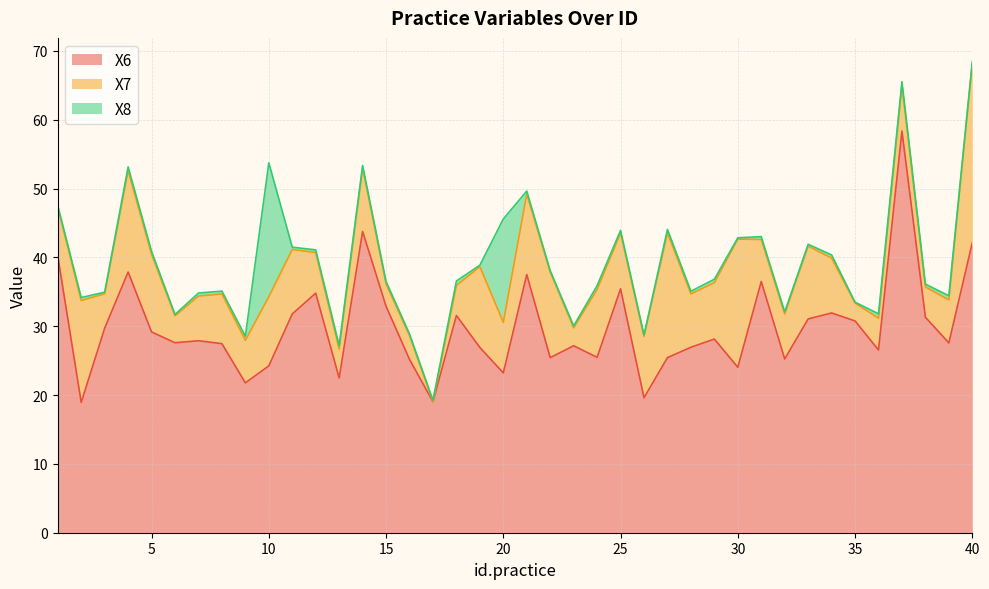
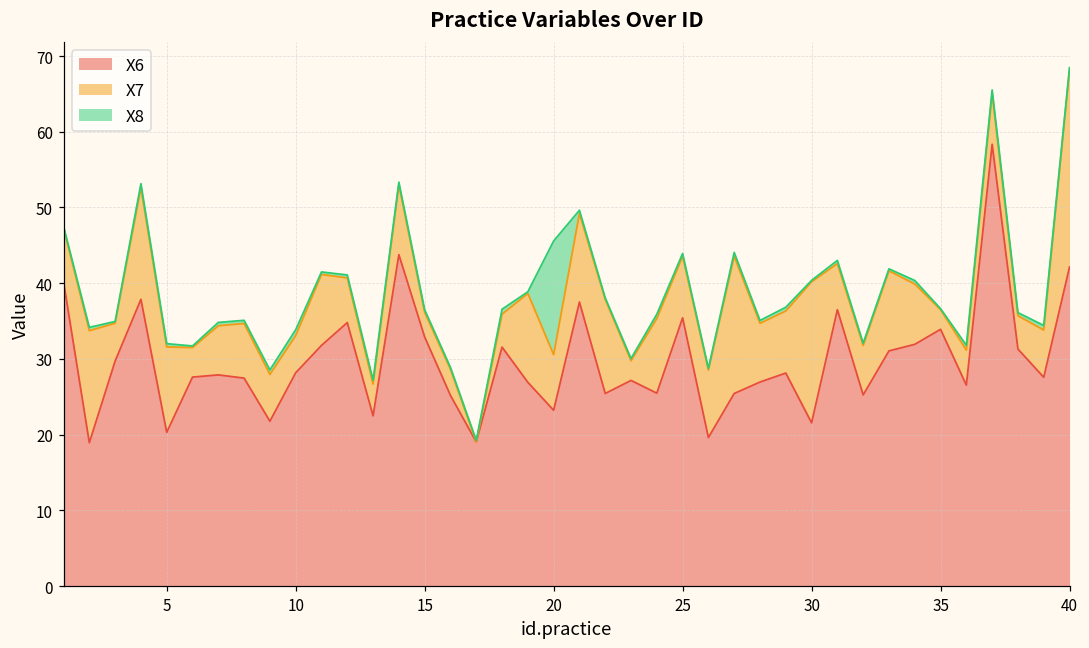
  {
    "X6": {
-     "5": 29,
-     "10": 24,
+     "5": 20,
+     "10": 28,
      "15": 33,
      "20": 23,
      "25": 35,
-     "30": 24,
-     "35": 31,
+     "30": 22,
+     "35": 34,
      "40": 42
    },
    "X7": {
      "5": 11,
-     "10": 10,
+     "10": 5,
      "20": 7,
      "25": 8
    },
    "X8": {
      "5": 0,
-     "10": 19,
+     "10": 1,
      "20": 15,
      "25": 0
    }
  }
